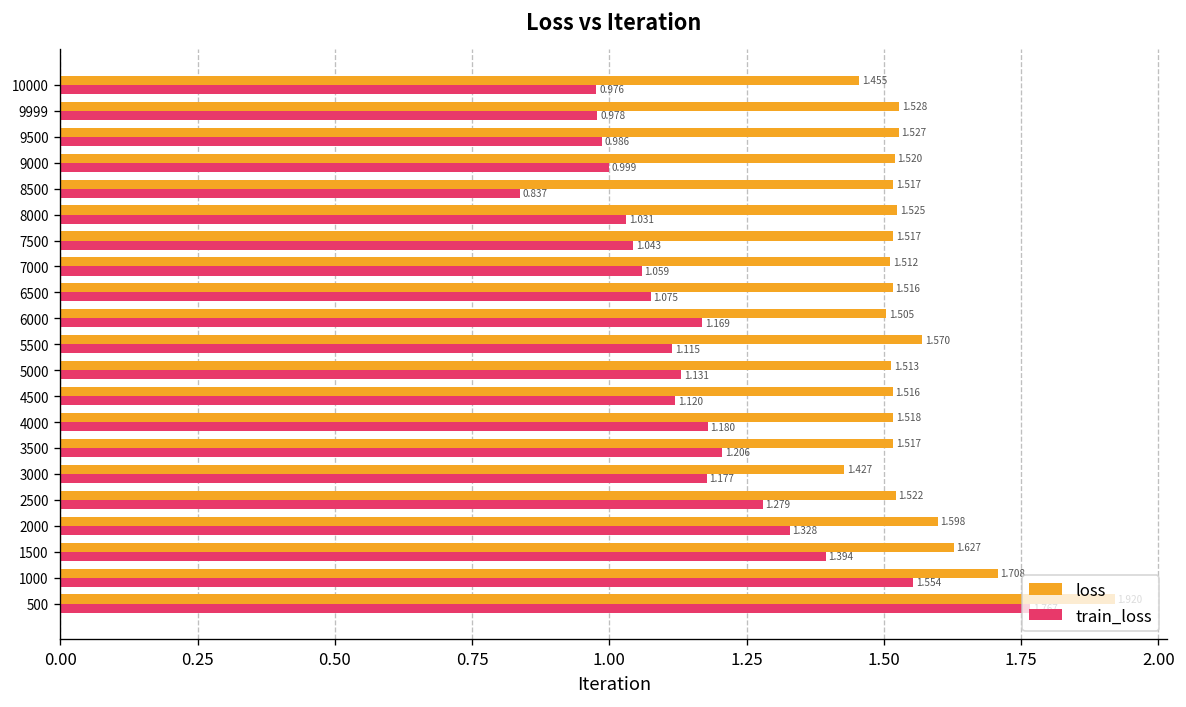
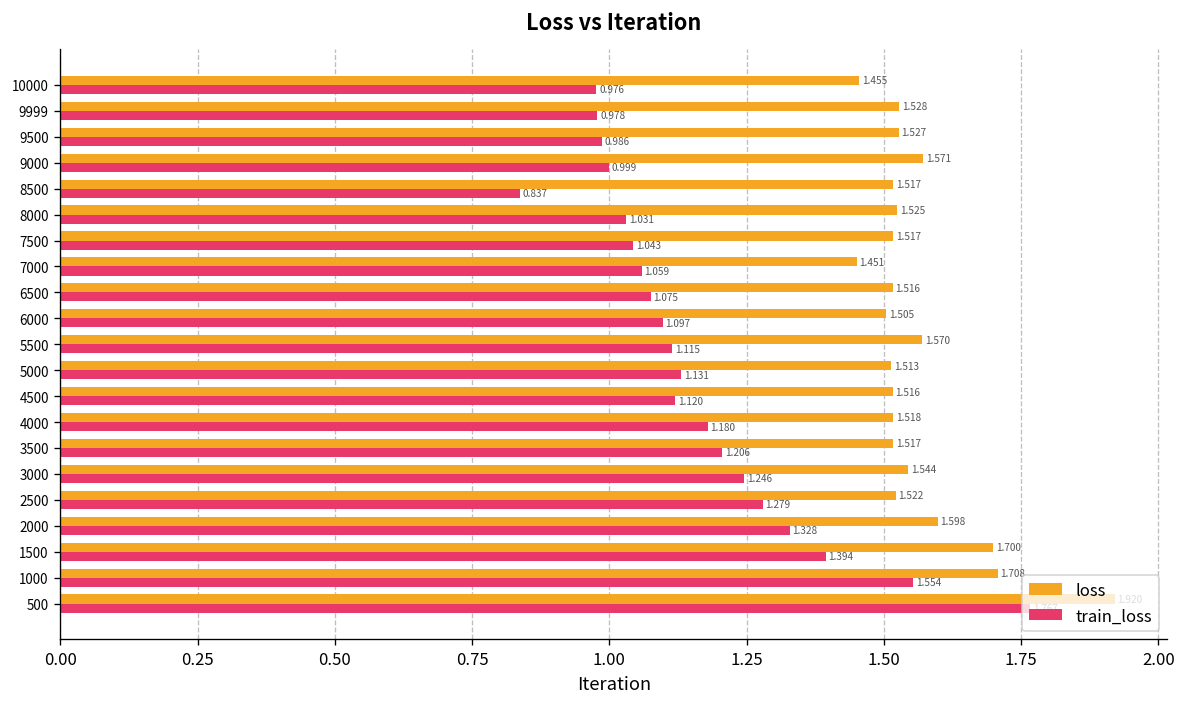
  {
    "loss": {
      "10000": 1.455,
      "9999": 1.528,
      "9500": 1.527,
-     "9000": 1.520,
+     "9000": 1.571,
      "8500": 1.517,
      "8000": 1.525,
      "7500": 1.517,
-     "7000": 1.512,
+     "7000": 1.451,
      "6500": 1.516,
      "6000": 1.505,
      "5500": 1.570,
      "5000": 1.513,
      "4500": 1.516,
      "4000": 1.518,
      "3500": 1.517,
-     "3000": 1.427,
+     "3000": 1.544,
      "2500": 1.522,
      "2000": 1.598,
-     "1500": 1.627
+     "1500": 1.700
    },
    "train_loss": {
      "10000": 0.976,
      "9999": 0.978,
      "9500": 0.986,
      "9000": 0.999,
      "8500": 0.837,
      "8000": 1.031,
      "7500": 1.043,
      "7000": 1.059,
      "6500": 1.075,
-     "6000": 1.169,
+     "6000": 1.097,
      "5500": 1.115,
      "5000": 1.131,
      "4500": 1.120,
      "4000": 1.180,
      "3500": 1.206,
-     "3000": 1.177,
+     "3000": 1.246,
      "2500": 1.279,
      "2000": 1.328,
      "1500": 1.394,
      "1000": 1.554
    }
  }
